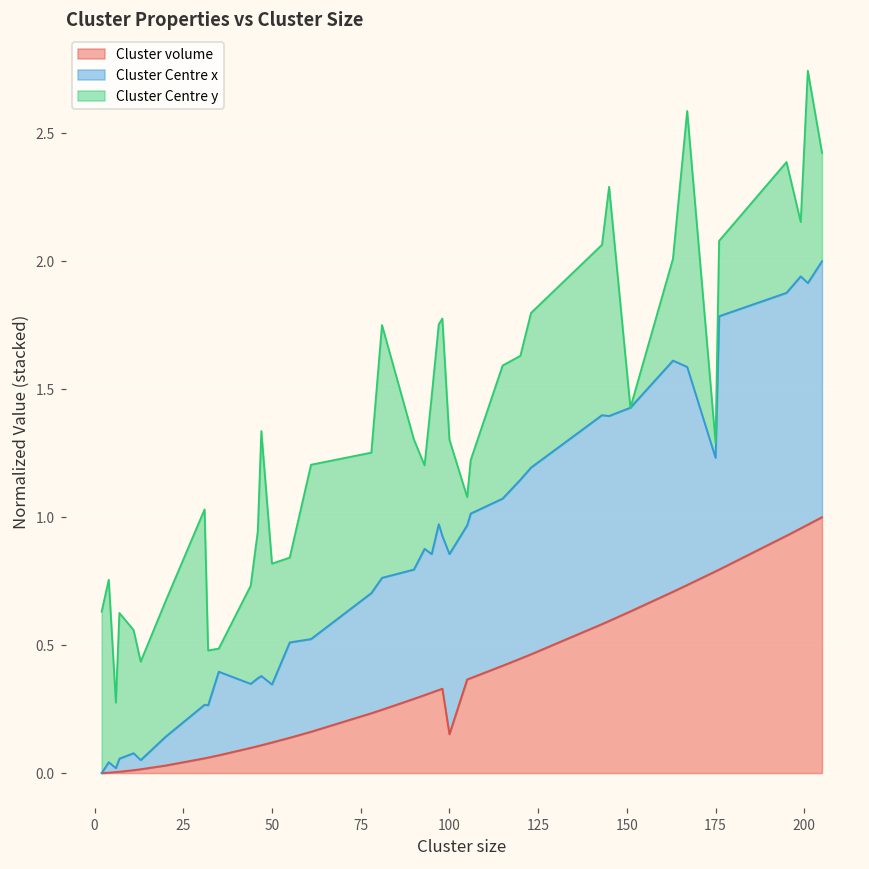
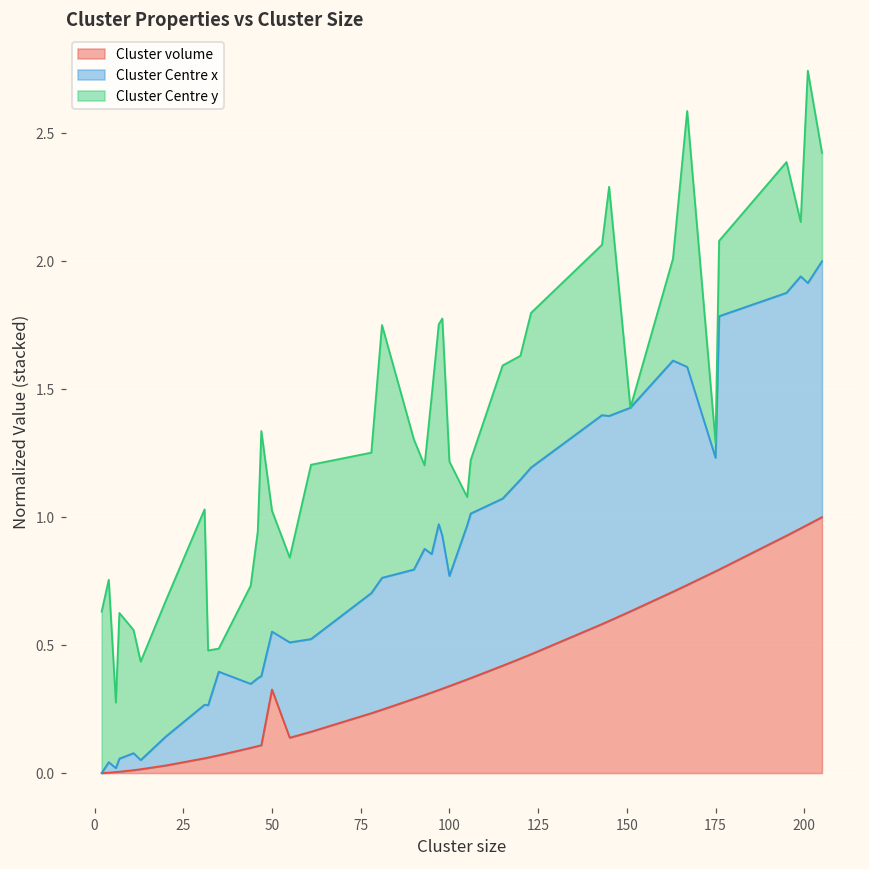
  {
    "Cluster volume": {
-     "50": 0.12,
-     "100": 0.15,
+     "50": 0.33,
+     "100": 0.34,
      "175": 0.79
    },
    "Cluster Centre x": {
      "50": 0.23,
-     "100": 0.70,
+     "100": 0.43,
      "175": 0.44
    },
    "Cluster Centre y": {
      "50": 0.47,
      "100": 0.45,
      "175": 0.06
    }
  }
